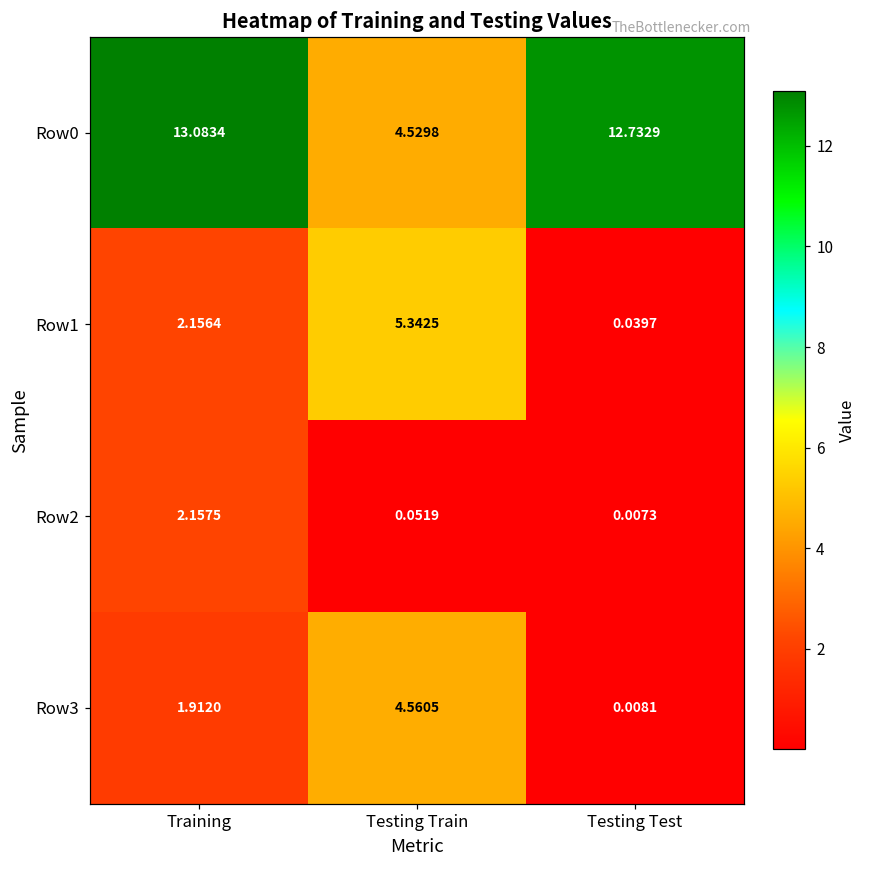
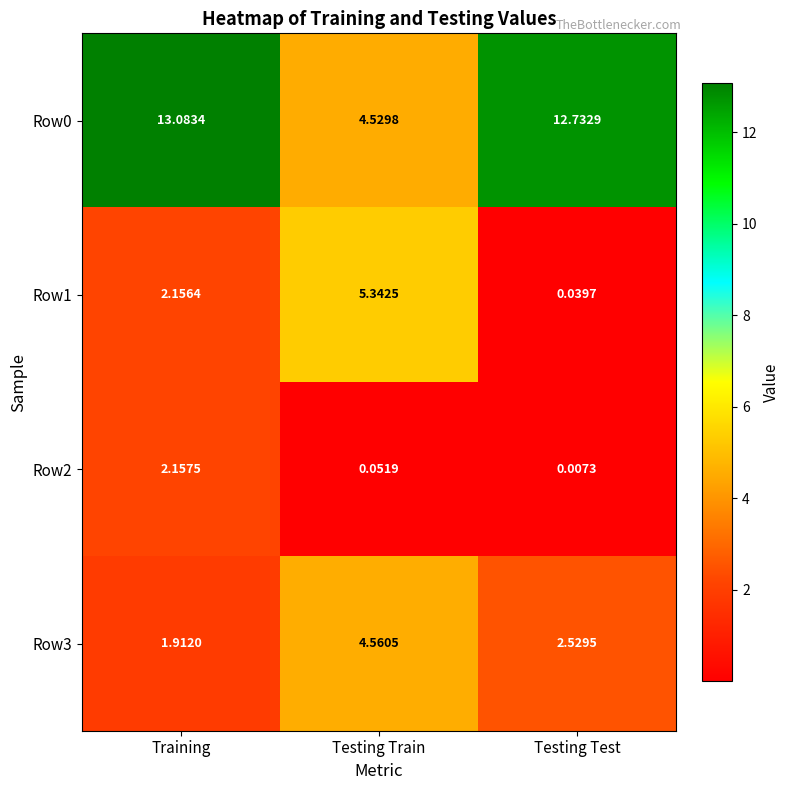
  {
    "Row0": {
      "Training": 13.0834,
      "Testing Train": 4.5298,
      "Testing Test": 12.7329
    },
    "Row1": {
      "Training": 2.1564,
      "Testing Train": 5.3425,
      "Testing Test": 0.0397
    },
    "Row2": {
      "Training": 2.1575,
      "Testing Train": 0.0519,
      "Testing Test": 0.0073
    },
    "Row3": {
      "Training": 1.9120,
      "Testing Train": 4.5605,
-     "Testing Test": 0.0081
+     "Testing Test": 2.5295
    }
  }
